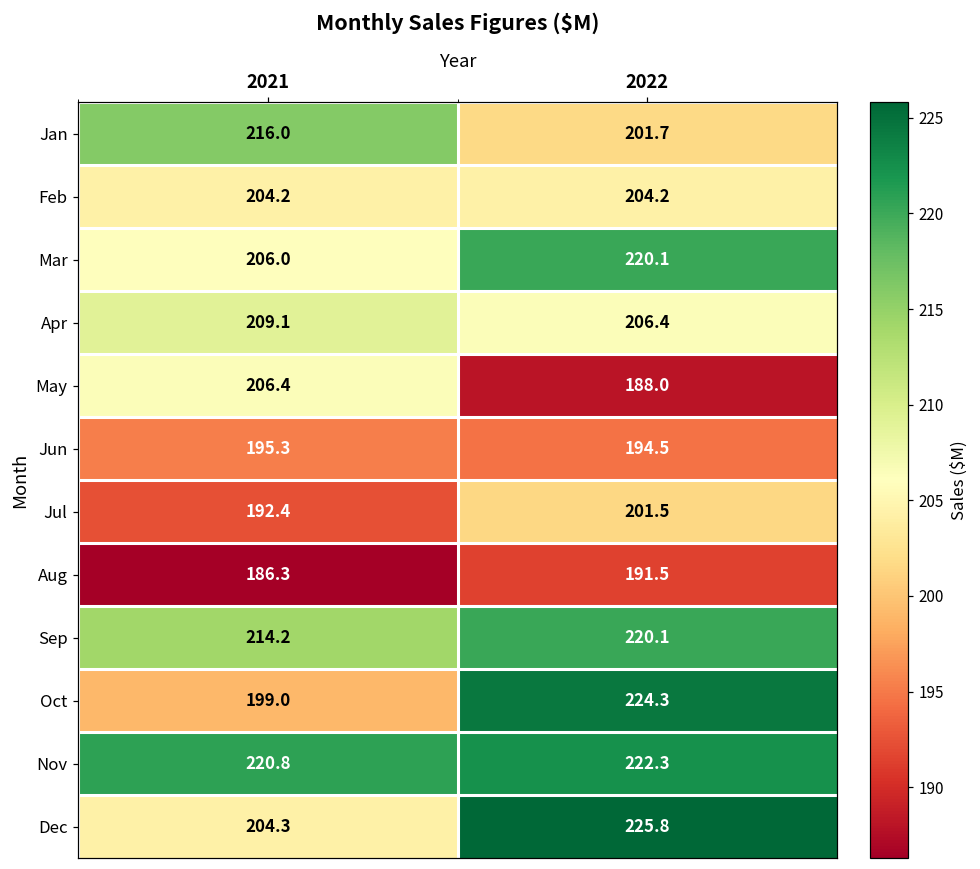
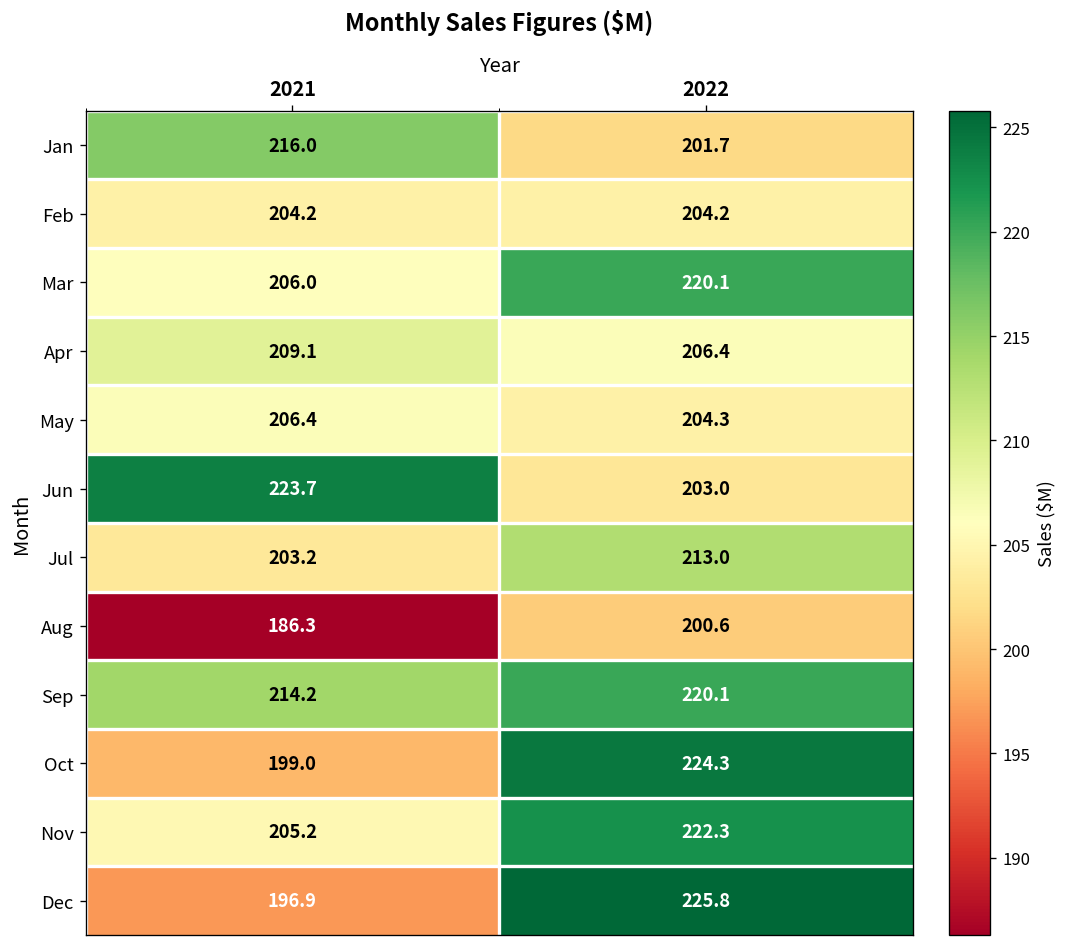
  {
    "Jan": {
      "2021": 216.0,
      "2022": 201.7
    },
    "Feb": {
      "2021": 204.2,
      "2022": 204.2
    },
    "Mar": {
      "2021": 206.0,
      "2022": 220.1
    },
    "Apr": {
      "2021": 209.1,
      "2022": 206.4
    },
    "May": {
      "2021": 206.4,
-     "2022": 188.0
+     "2022": 204.3
    },
    "Jun": {
-     "2021": 195.3,
-     "2022": 194.5
+     "2021": 223.7,
+     "2022": 203.0
    },
    "Jul": {
-     "2021": 192.4,
-     "2022": 201.5
+     "2021": 203.2,
+     "2022": 213.0
    },
    "Aug": {
      "2021": 186.3,
-     "2022": 191.5
+     "2022": 200.6
    },
    "Sep": {
      "2021": 214.2,
      "2022": 220.1
    },
    "Oct": {
      "2021": 199.0,
      "2022": 224.3
    },
    "Nov": {
-     "2021": 220.8,
+     "2021": 205.2,
      "2022": 222.3
    },
    "Dec": {
-     "2021": 204.3,
+     "2021": 196.9,
      "2022": 225.8
    }
  }
